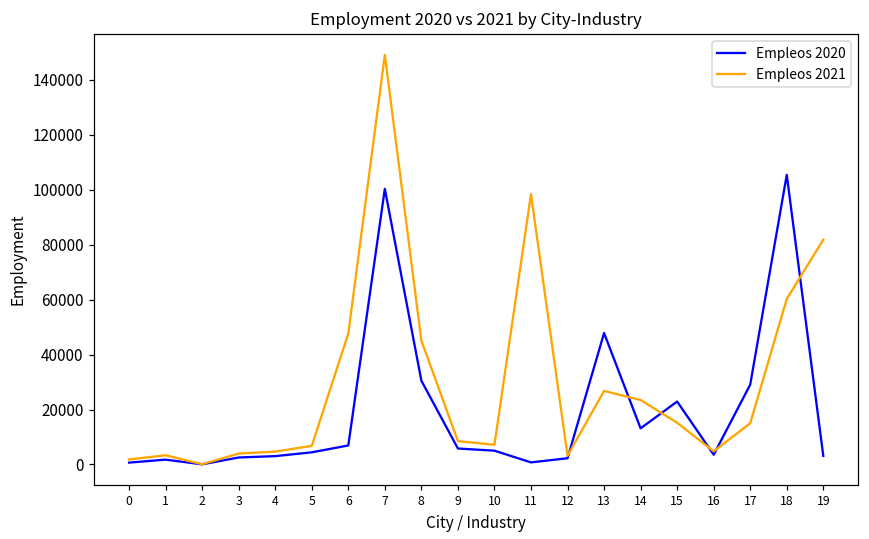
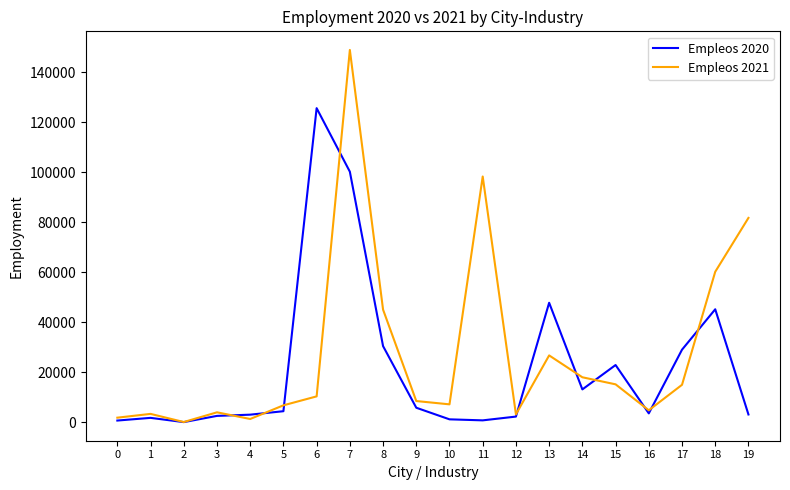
  {
    "Empleos 2020": {
      "0": 1000,
      "1": 2000,
      "3": 3000,
      "4": 3000,
      "5": 4000,
-     "6": 7000,
+     "6": 126000,
      "7": 100000,
      "8": 30000,
      "9": 6000,
-     "10": 5000,
+     "10": 1000,
      "11": 1000,
      "13": 48000,
      "14": 13000,
      "15": 23000,
      "16": 4000,
      "17": 29000,
-     "18": 105000,
+     "18": 45000,
      "19": 3000
    },
    "Empleos 2021": {
      "0": 2000,
      "1": 3000,
      "3": 4000,
-     "4": 5000,
+     "4": 1000,
      "5": 7000,
-     "6": 48000,
+     "6": 10000,
      "7": 149000,
      "8": 45000,
      "9": 8000,
      "10": 7000,
      "11": 98000,
      "13": 27000,
-     "14": 23000,
+     "14": 18000,
      "15": 15000,
      "16": 5000,
      "17": 15000,
      "18": 60000,
      "19": 82000
    }
  }
